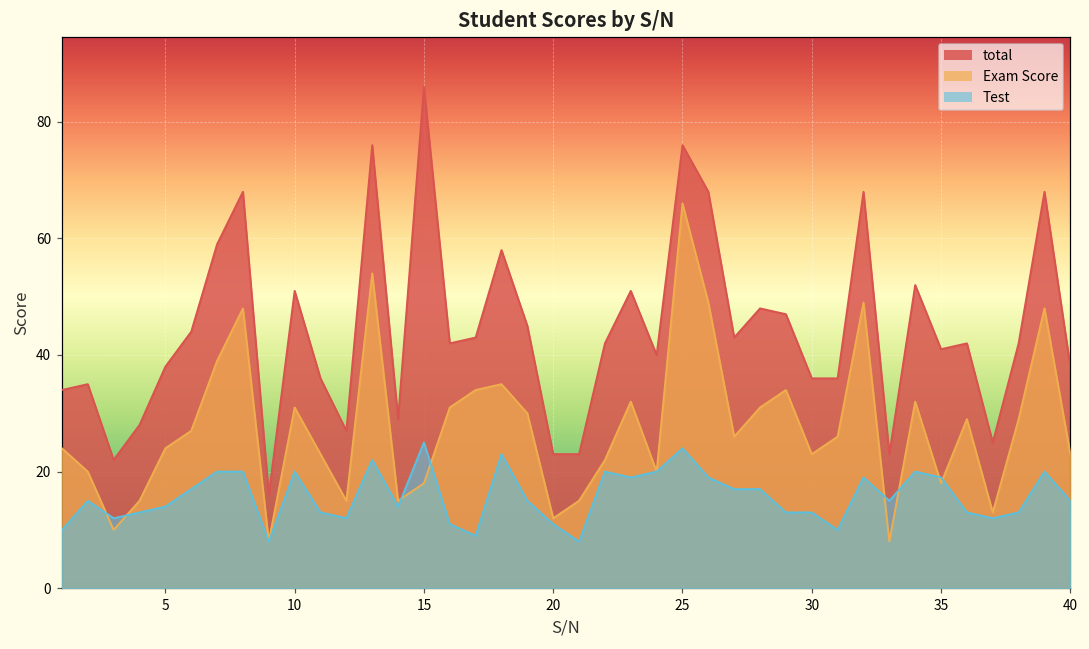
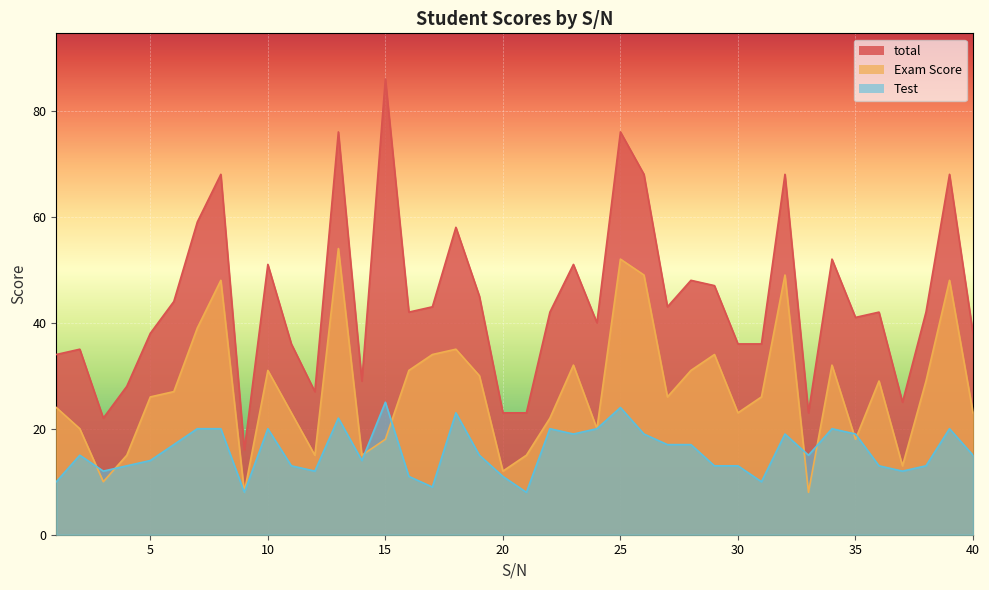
  {
    "total": {
      "5": 38,
      "10": 51,
      "15": 86,
      "20": 23,
      "25": 76,
      "30": 36,
      "35": 41,
      "40": 38
    },
    "Exam Score": {
-     "5": 24,
+     "5": 26,
      "10": 31,
      "15": 18,
      "20": 12,
-     "25": 66,
+     "25": 52,
      "30": 23,
      "35": 18,
      "40": 23
    },
    "Test": {
      "5": 14,
      "10": 20,
      "15": 25,
      "20": 11,
      "25": 24,
      "30": 13,
      "35": 19,
      "40": 15
    }
  }
